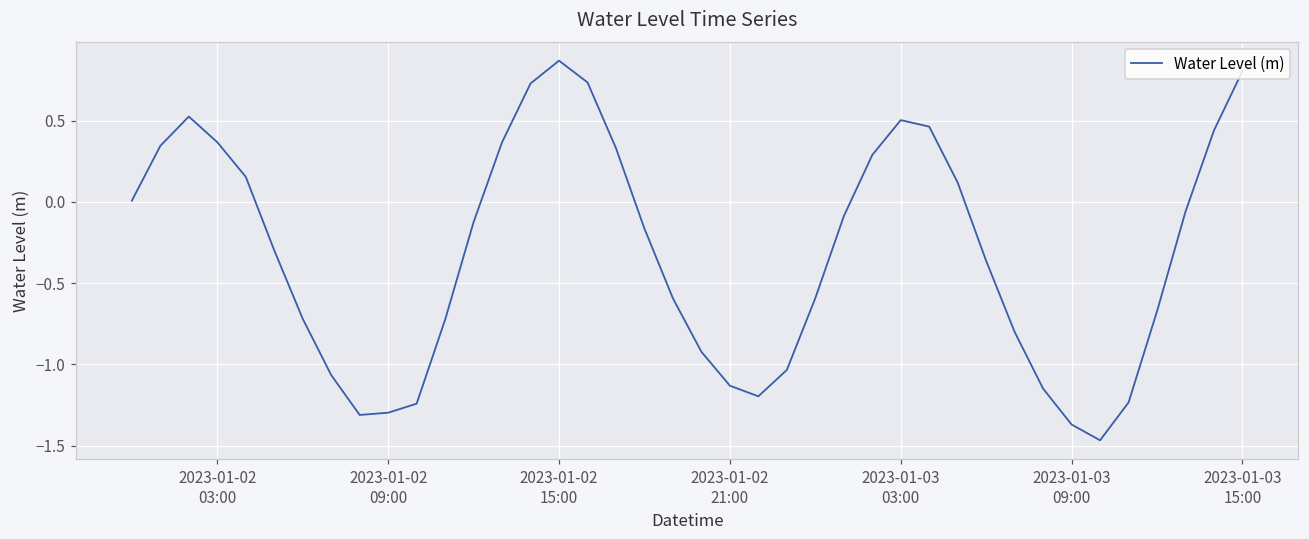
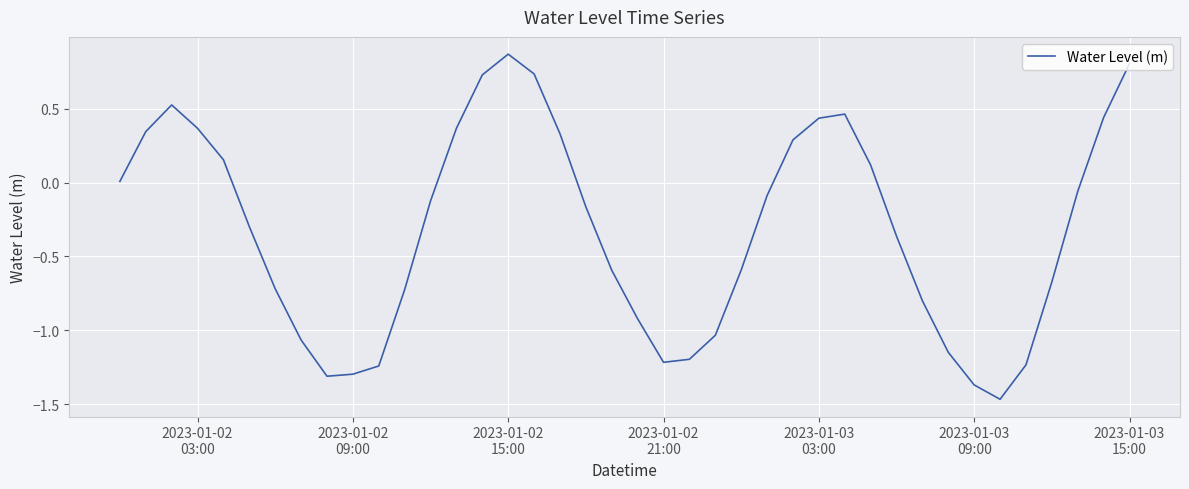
  {
    "2023-01-02 03:00": 0.37,
    "2023-01-02 09:00": -1.30,
    "2023-01-02 15:00": 0.87,
-   "2023-01-02 21:00": -1.13,
-   "2023-01-03 03:00": 0.50,
+   "2023-01-02 21:00": -1.22,
+   "2023-01-03 03:00": 0.44,
    "2023-01-03 09:00": -1.37
  }
